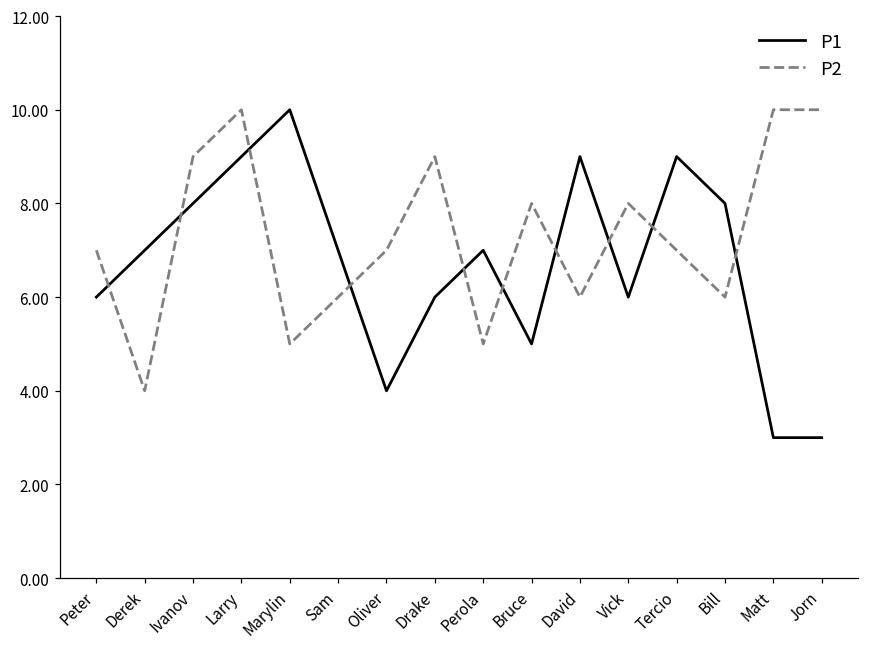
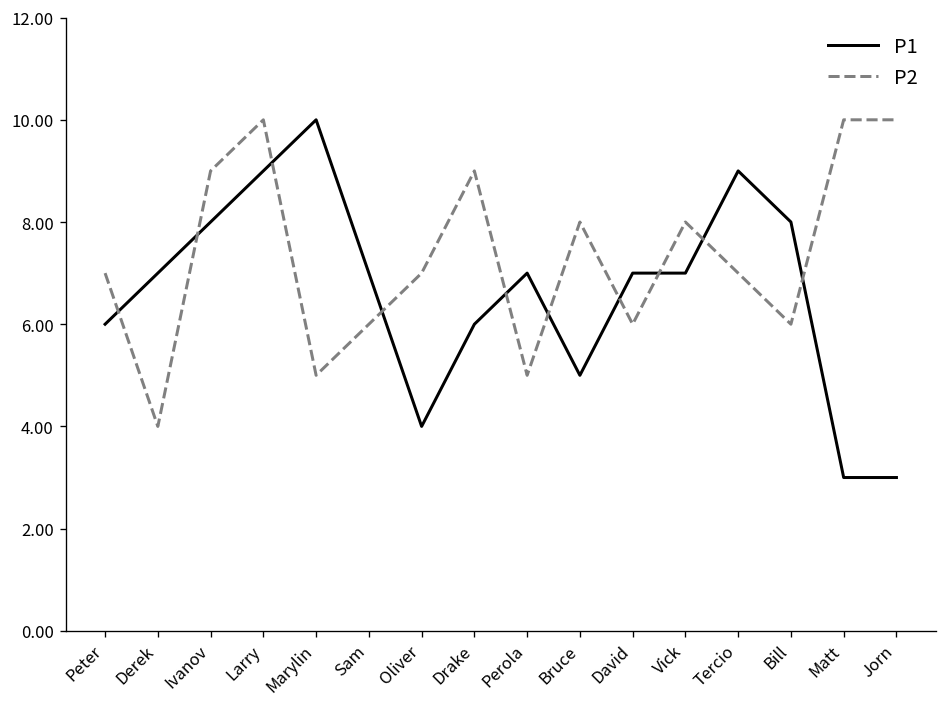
  {
    "P1": {
      "Peter": 6,
      "Derek": 7,
      "Ivanov": 8,
      "Larry": 9,
      "Marylin": 10,
      "Sam": 7,
      "Oliver": 4,
      "Drake": 6,
      "Perola": 7,
      "Bruce": 5,
-     "David": 9,
-     "Vick": 6,
+     "David": 7,
+     "Vick": 7,
      "Tercio": 9,
      "Bill": 8,
      "Matt": 3,
      "Jorn": 3
    },
    "P2": {
      "Peter": 7,
      "Derek": 4,
      "Ivanov": 9,
      "Larry": 10,
      "Marylin": 5,
      "Sam": 6,
      "Oliver": 7,
      "Drake": 9,
      "Perola": 5,
      "Bruce": 8,
      "David": 6,
      "Vick": 8,
      "Tercio": 7,
      "Bill": 6,
      "Matt": 10,
      "Jorn": 10
    }
  }
